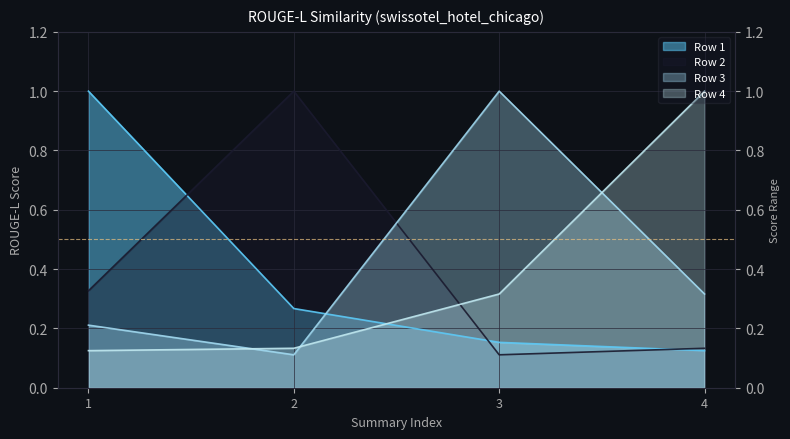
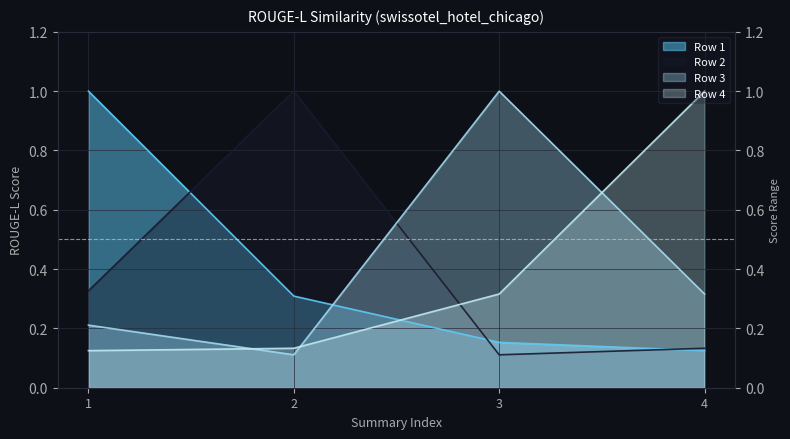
  {
    "Row 1": {
      "1": 1.00,
-     "2": 0.27,
+     "2": 0.31,
      "3": 0.15
    },
    "Row 2": {
      "1": 0.33,
      "2": 1.00,
      "3": 0.11
    }
  }
